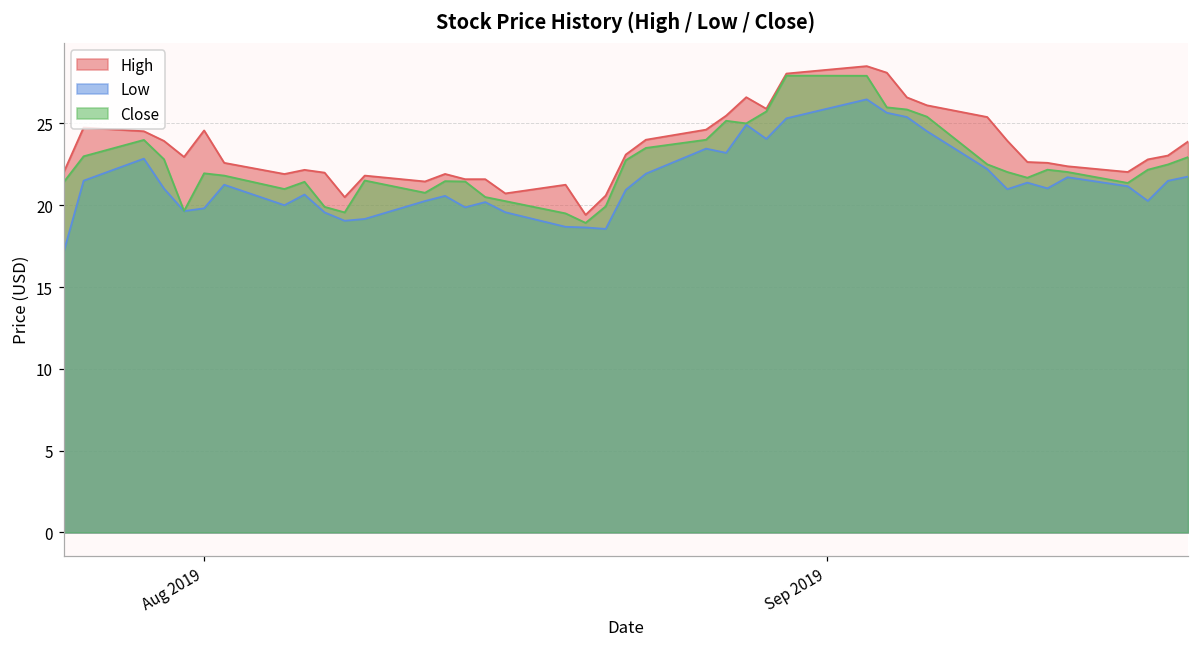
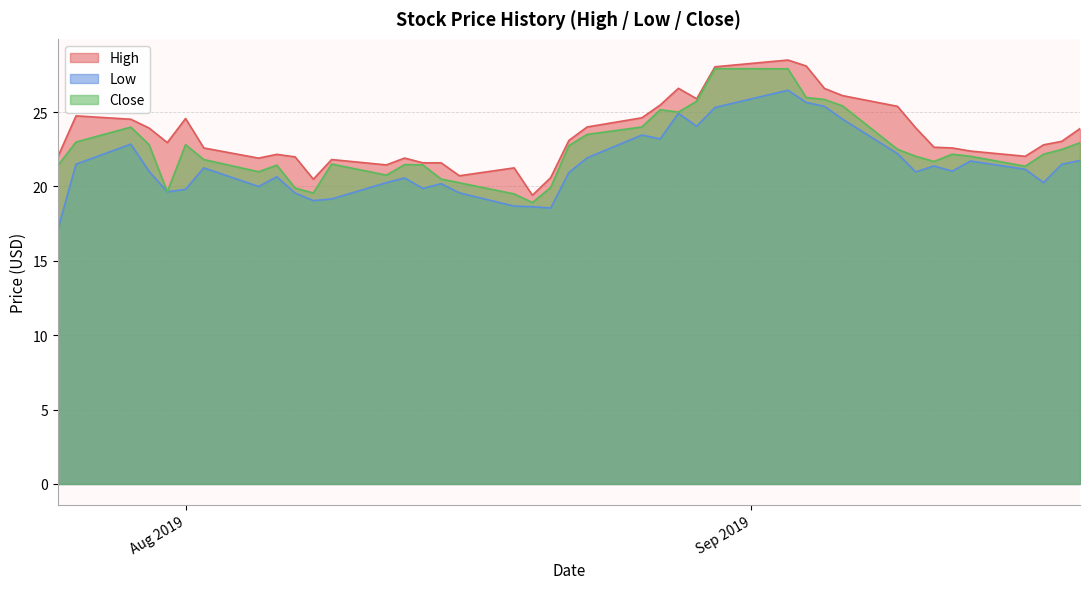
  {
    "High": {
      "Aug 2019": 24.6
    },
    "Low": {
      "Aug 2019": 19.8
    },
    "Close": {
-     "Aug 2019": 22.0
+     "Aug 2019": 22.8
    }
  }
